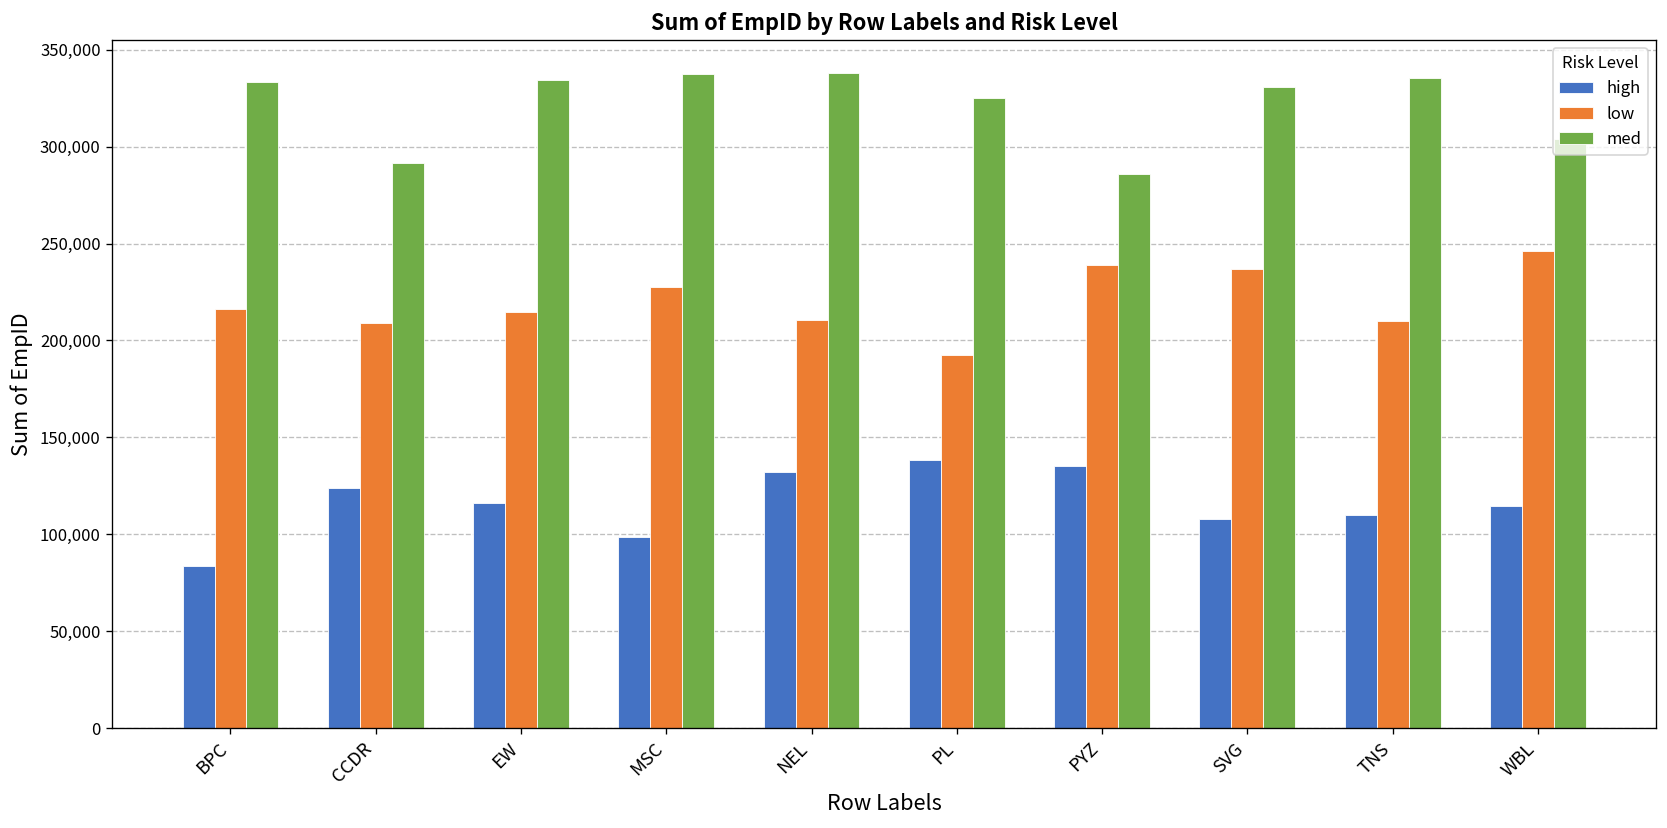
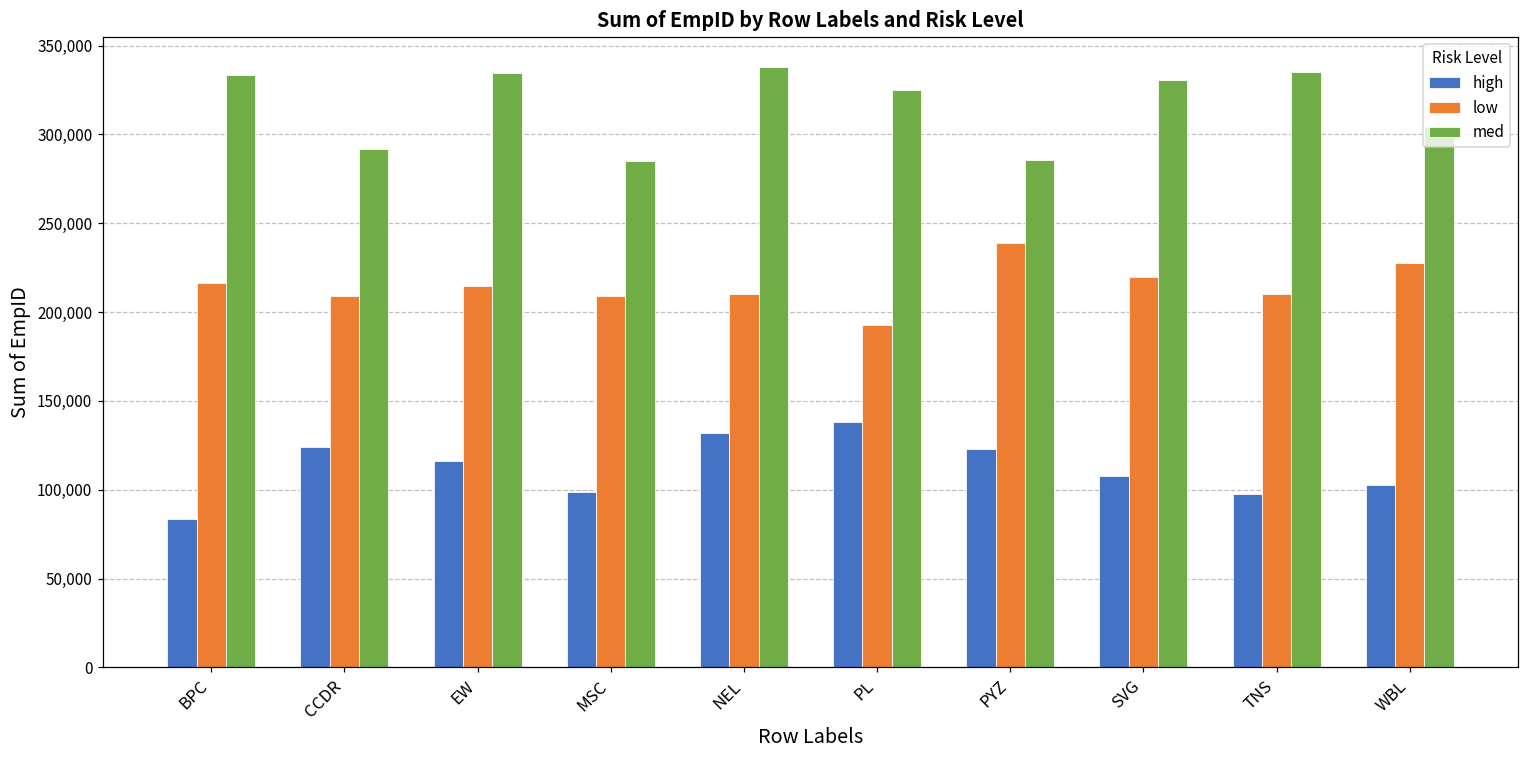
  {
    "high": {
      "BPC": "83,000",
      "CCDR": "124,000",
      "EW": "116,000",
      "MSC": "98,000",
      "NEL": "132,000",
      "PL": "138,000",
-     "PYZ": "135,000",
+     "PYZ": "123,000",
      "SVG": "108,000",
-     "TNS": "110,000",
-     "WBL": "115,000"
+     "TNS": "98,000",
+     "WBL": "103,000"
    },
    "low": {
      "BPC": "216,000",
      "CCDR": "209,000",
      "EW": "215,000",
-     "MSC": "227,000",
+     "MSC": "209,000",
      "NEL": "210,000",
      "PL": "193,000",
      "PYZ": "239,000",
-     "SVG": "237,000",
+     "SVG": "220,000",
      "TNS": "210,000",
-     "WBL": "246,000"
+     "WBL": "227,000"
    },
    "med": {
      "BPC": "333,000",
      "CCDR": "292,000",
      "EW": "335,000",
-     "MSC": "337,000",
+     "MSC": "285,000",
      "NEL": "338,000",
      "PL": "325,000",
      "PYZ": "286,000",
      "SVG": "331,000",
      "TNS": "335,000"
    }
  }
